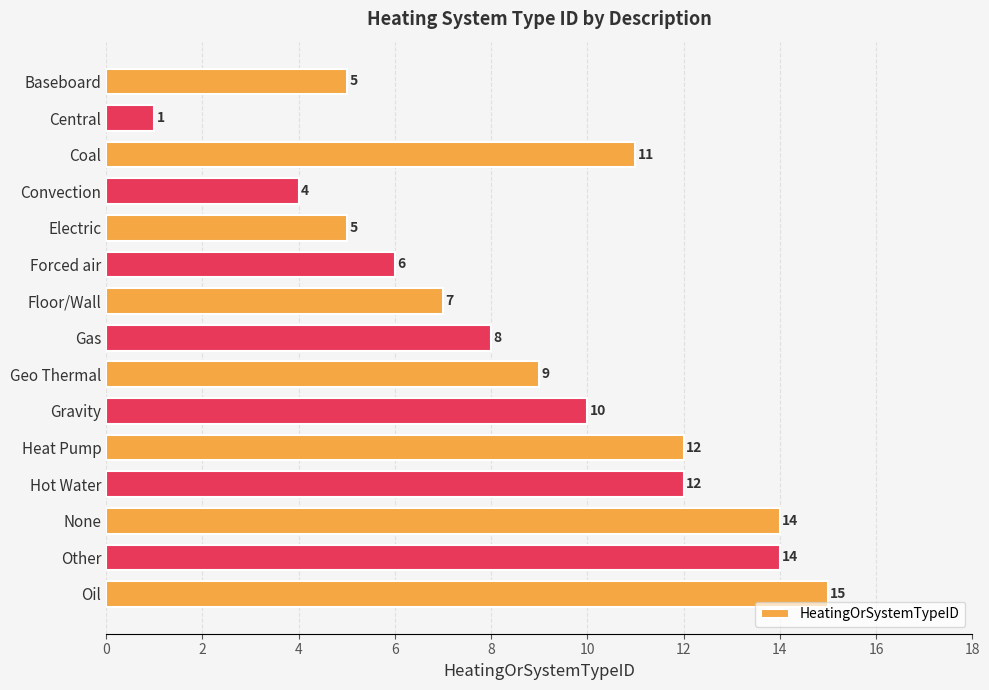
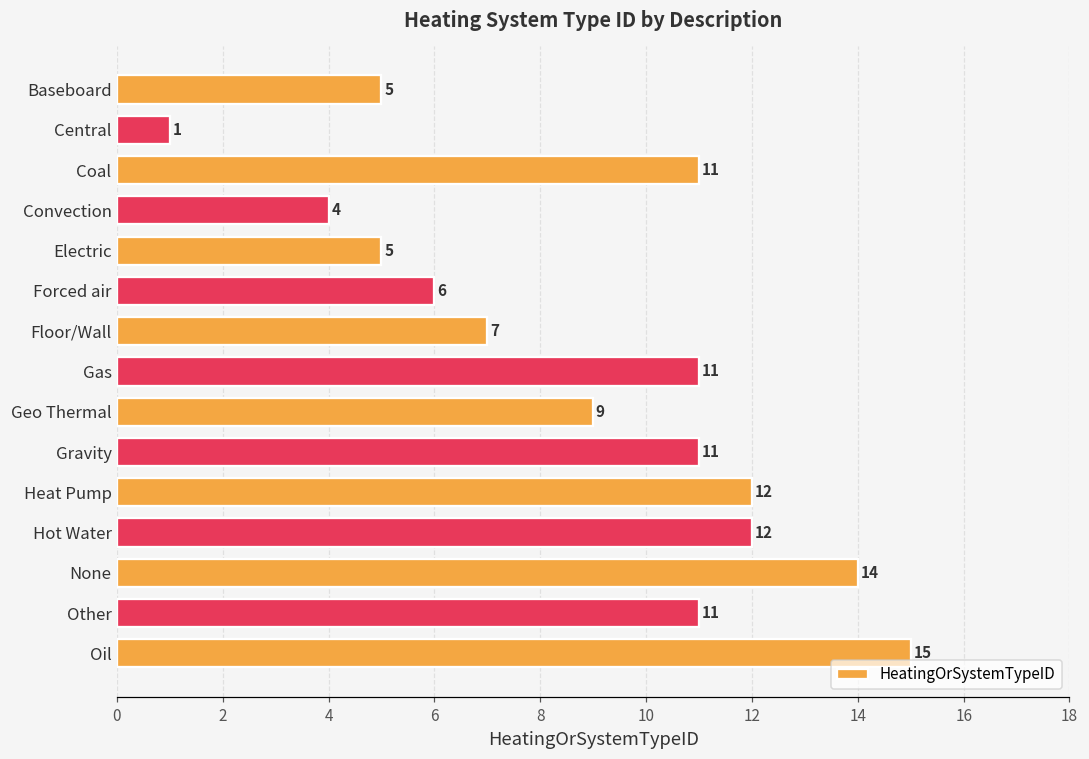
  {
    "Baseboard": 5,
    "Central": 1,
    "Coal": 11,
    "Convection": 4,
    "Electric": 5,
    "Forced air": 6,
    "Floor/Wall": 7,
-   "Gas": 8,
+   "Gas": 11,
    "Geo Thermal": 9,
-   "Gravity": 10,
+   "Gravity": 11,
    "Heat Pump": 12,
    "Hot Water": 12,
    "None": 14,
-   "Other": 14,
+   "Other": 11,
    "Oil": 15
  }
